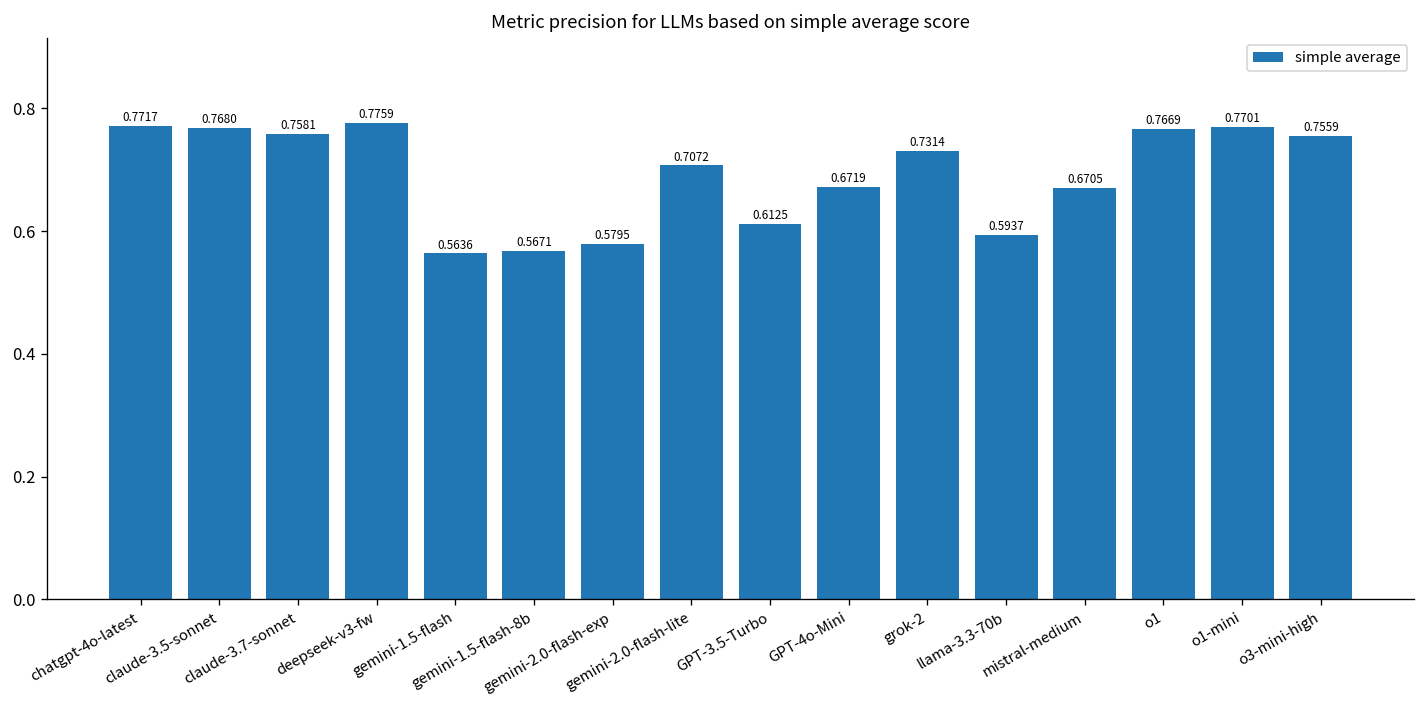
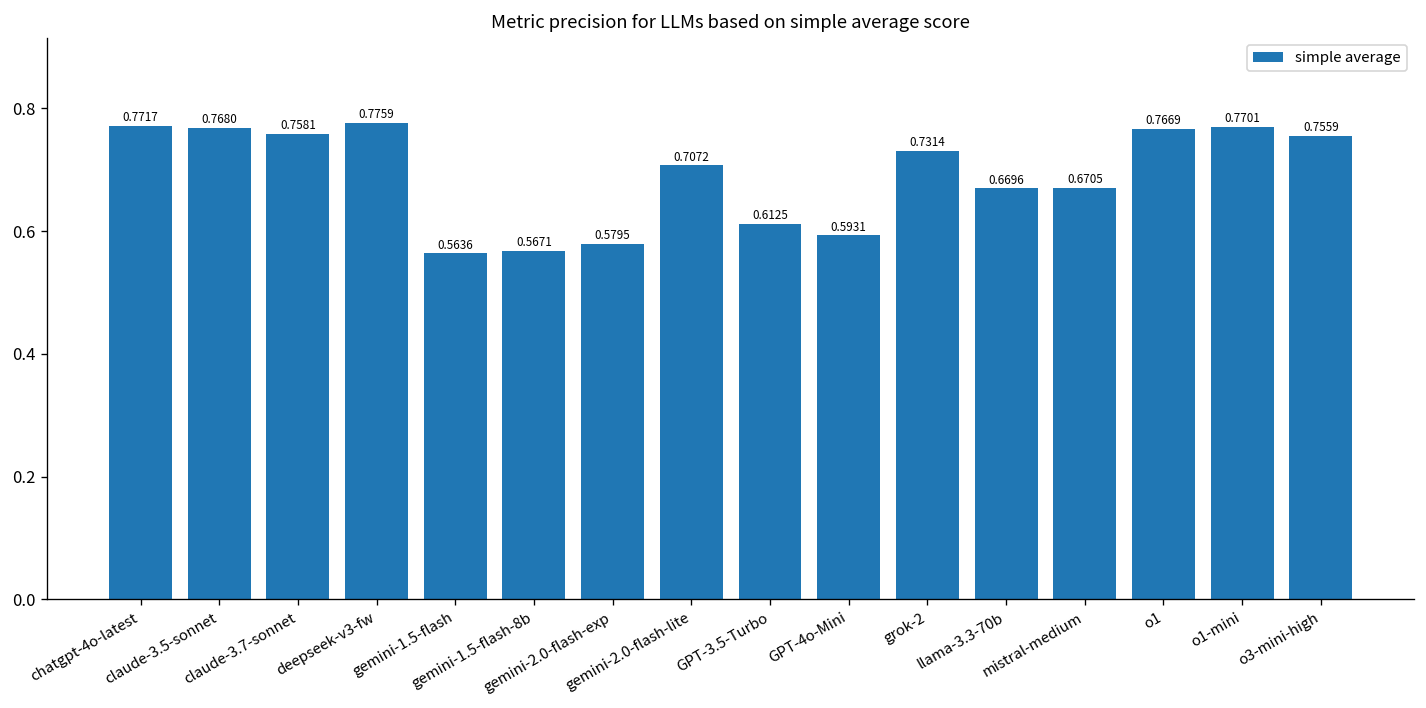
  {
    "chatgpt-4o-latest": 0.7717,
    "claude-3.5-sonnet": 0.7680,
    "claude-3.7-sonnet": 0.7581,
    "deepseek-v3-fw": 0.7759,
    "gemini-1.5-flash": 0.5636,
    "gemini-1.5-flash-8b": 0.5671,
    "gemini-2.0-flash-exp": 0.5795,
    "gemini-2.0-flash-lite": 0.7072,
    "GPT-3.5-Turbo": 0.6125,
-   "GPT-4o-Mini": 0.6719,
+   "GPT-4o-Mini": 0.5931,
    "grok-2": 0.7314,
-   "llama-3.3-70b": 0.5937,
+   "llama-3.3-70b": 0.6696,
    "mistral-medium": 0.6705,
    "o1": 0.7669,
    "o1-mini": 0.7701,
    "o3-mini-high": 0.7559
  }
